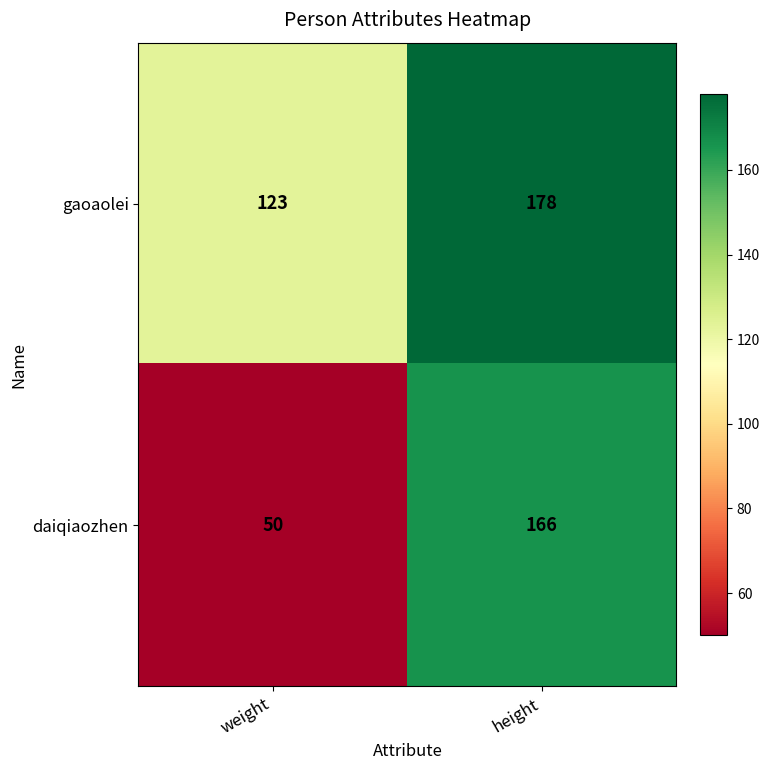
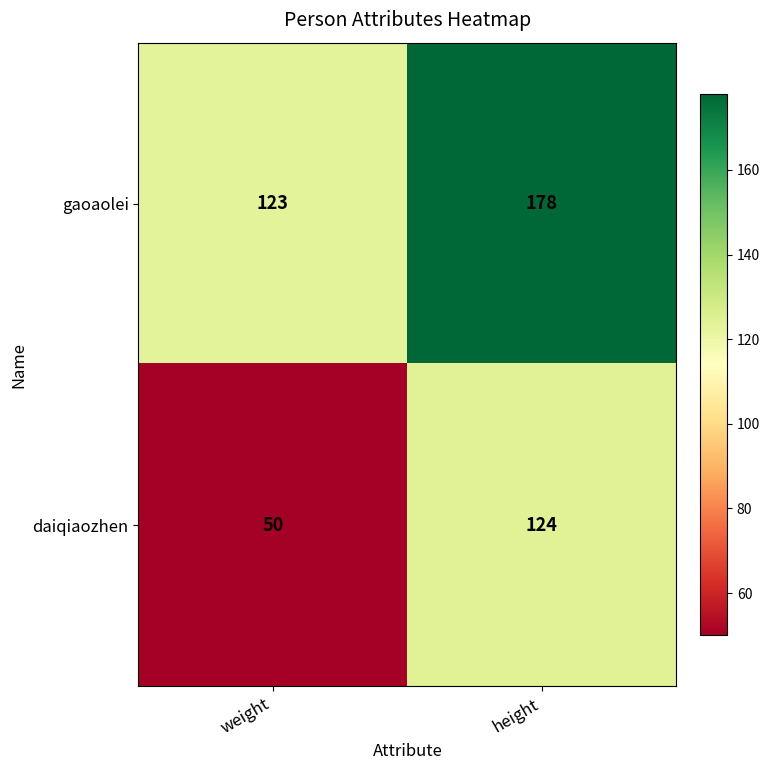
  {
    "gaoaolei": {
      "weight": 123,
      "height": 178
    },
    "daiqiaozhen": {
      "weight": 50,
-     "height": 166
+     "height": 124
    }
  }
